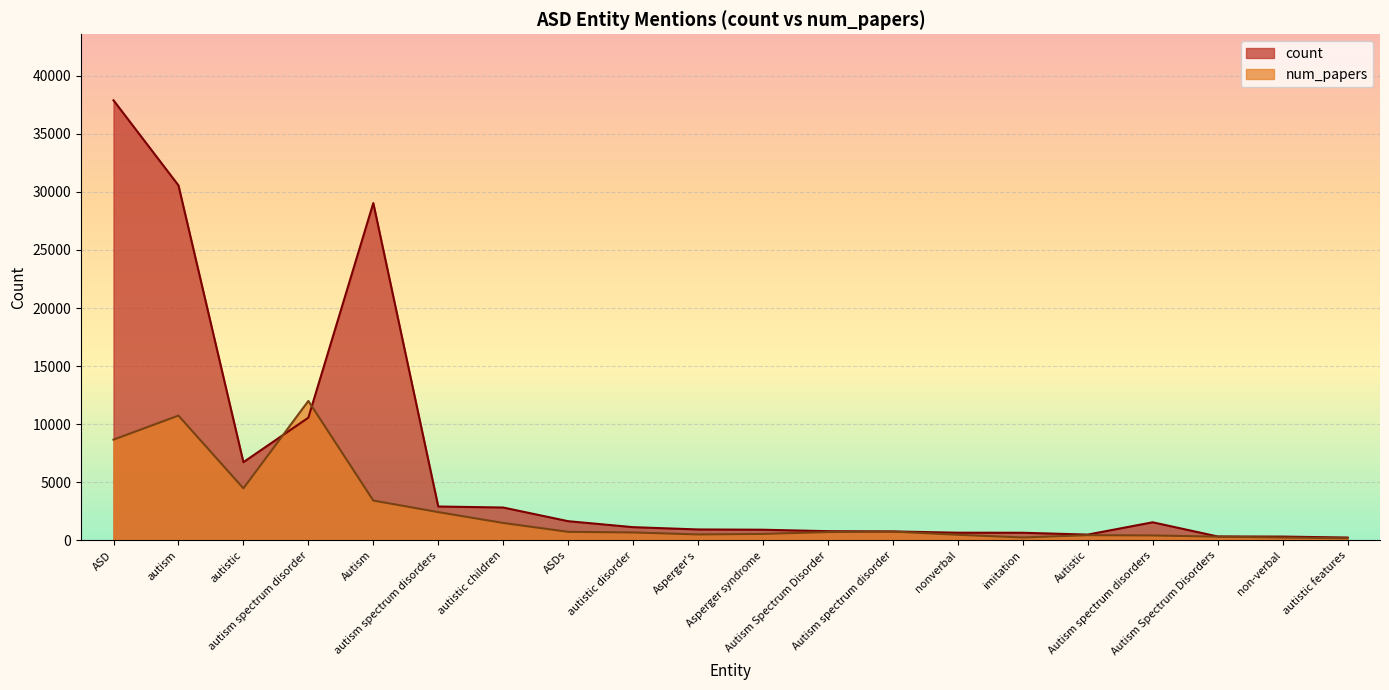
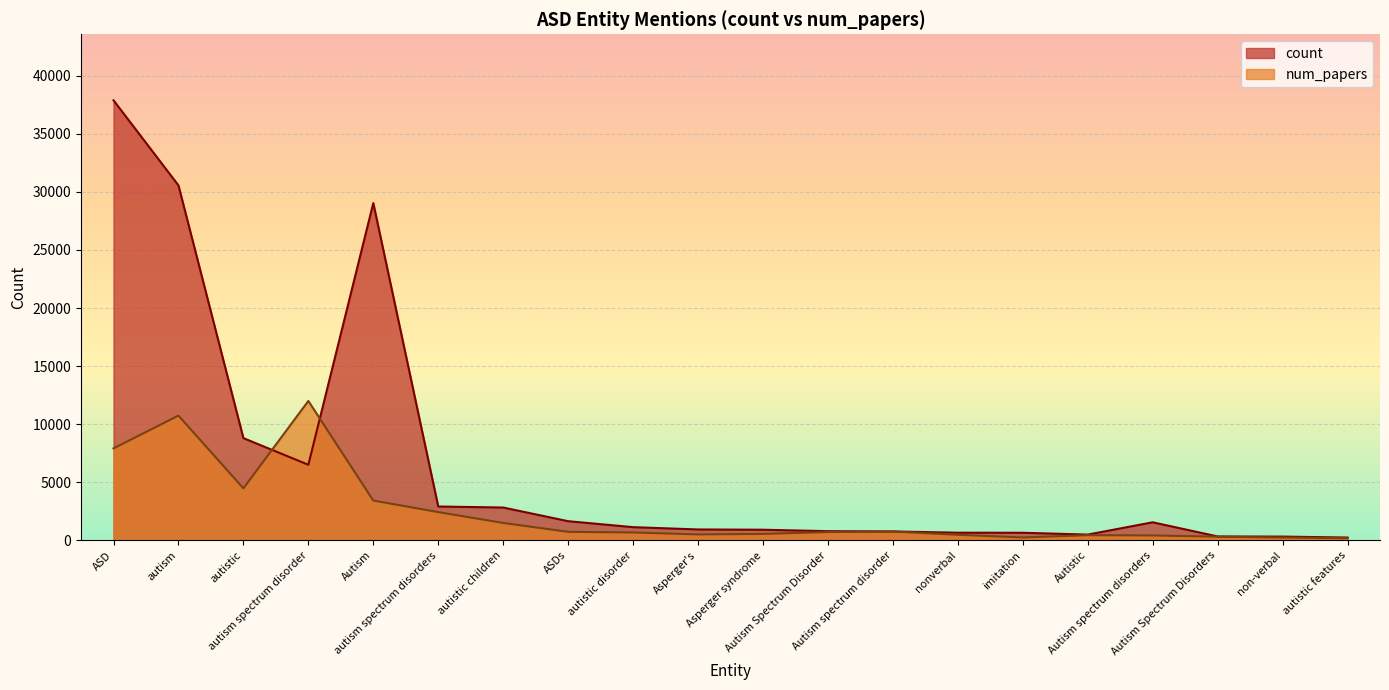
  {
    "count": {
      "ASD": 37900,
      "autism": 30600,
-     "autistic": 6700,
-     "autism spectrum disorder": 10600,
+     "autistic": 8800,
+     "autism spectrum disorder": 6500,
      "Autism": 29000,
      "autism spectrum disorders": 2900,
      "autistic children": 2800,
      "ASDs": 1700,
      "autistic disorder": 1100,
      "Asperger's": 900,
      "Asperger syndrome": 900,
      "imitation": 700,
      "Autism spectrum disorders": 1600
    },
    "num_papers": {
-     "ASD": 8700,
+     "ASD": 7900,
      "autism": 10700,
      "autistic": 4500,
      "autism spectrum disorder": 12000,
      "Autism": 3400,
      "autism spectrum disorders": 2400,
      "autistic children": 1500,
      "ASDs": 700,
      "autistic disorder": 700,
      "Asperger's": 500,
      "Asperger syndrome": 600,
      "imitation": 300,
      "Autism spectrum disorders": 400
    }
  }
